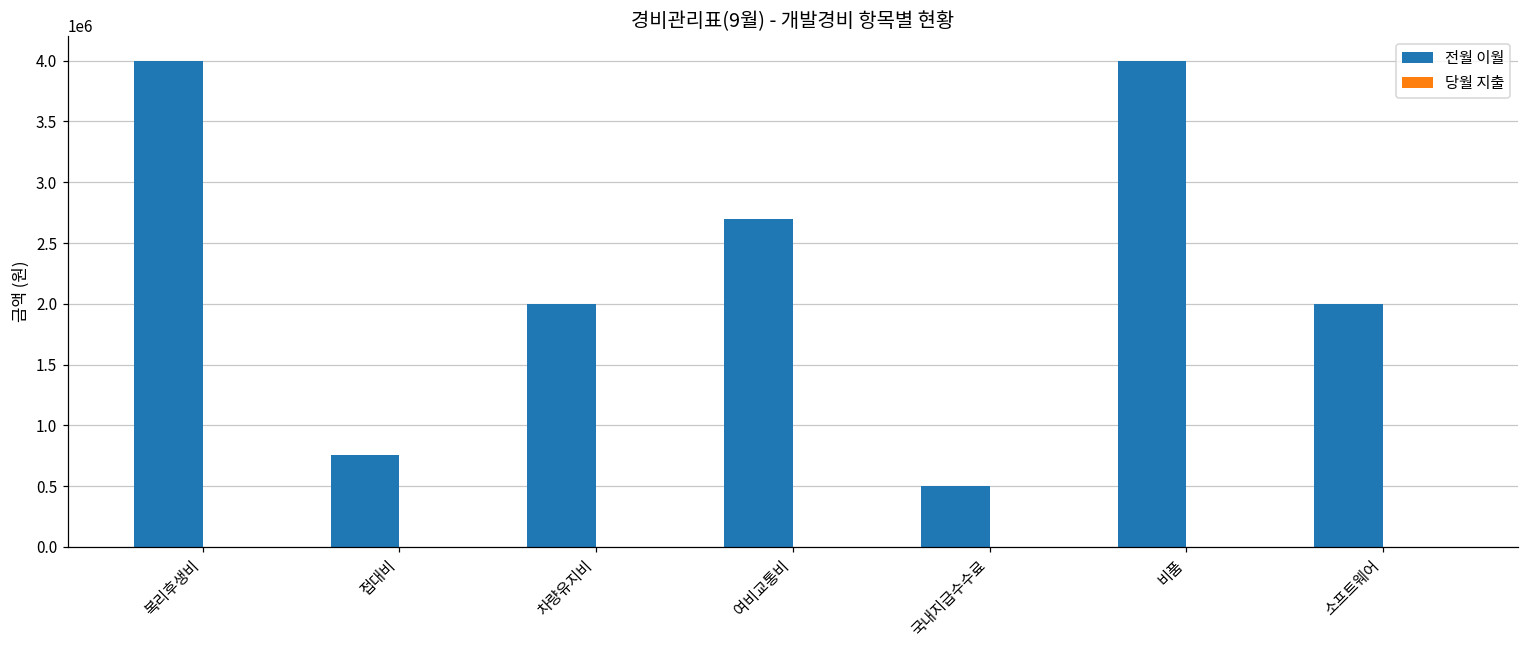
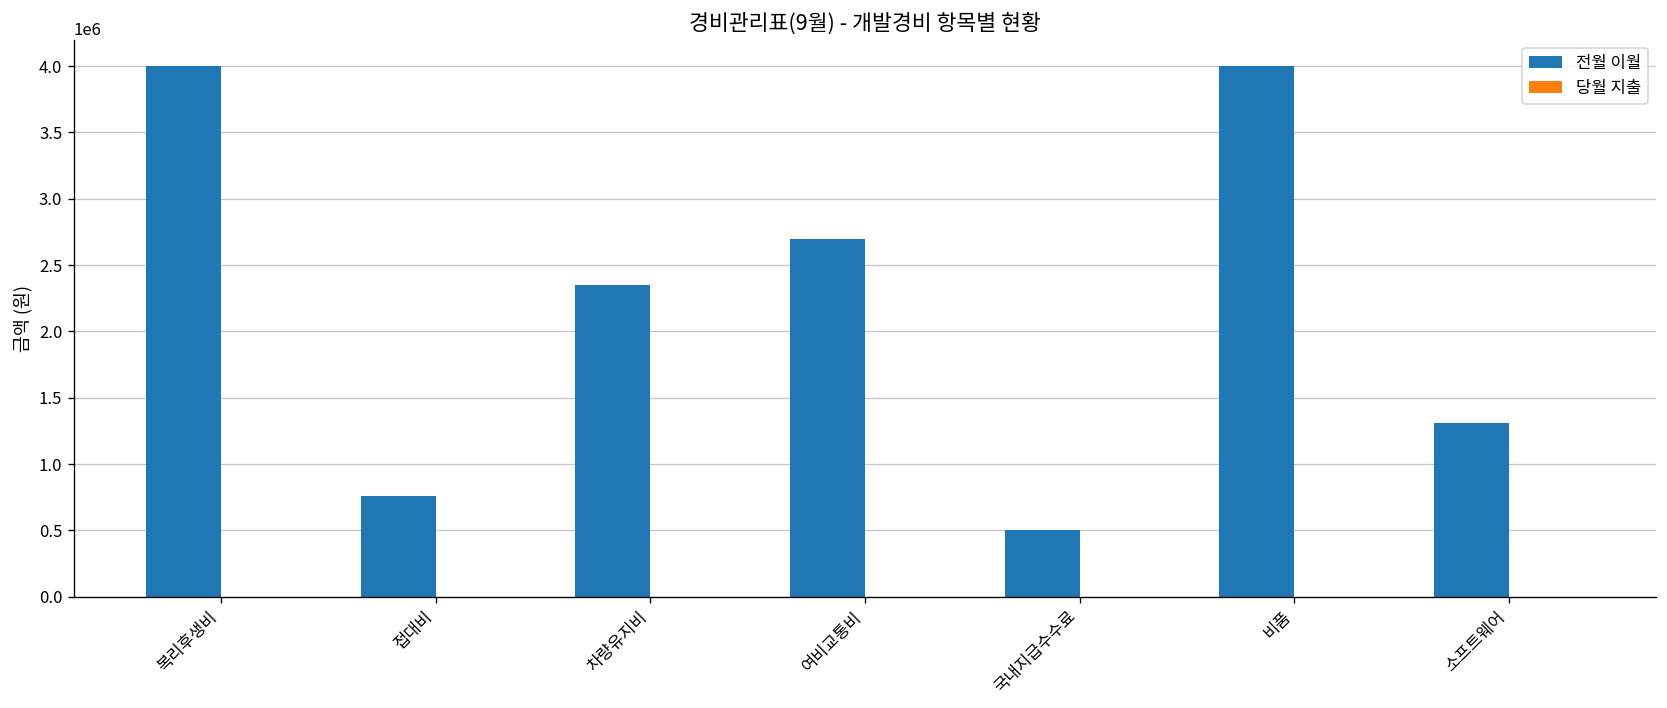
  {
    "전월 이월": {
      "복리후생비": 4000000,
      "접대비": 760000,
-     "차량유지비": 2000000,
+     "차량유지비": 2350000,
      "여비교통비": 2700000,
      "국내지급수수료": 510000,
      "비품": 4000000,
-     "소프트웨어": 2000000
+     "소프트웨어": 1310000
    },
    "당월 지출": {
      "복리후생비": 0,
      "접대비": 0,
      "차량유지비": 0,
      "여비교통비": 0,
      "국내지급수수료": 0,
      "비품": 0,
      "소프트웨어": 0
    }
  }
